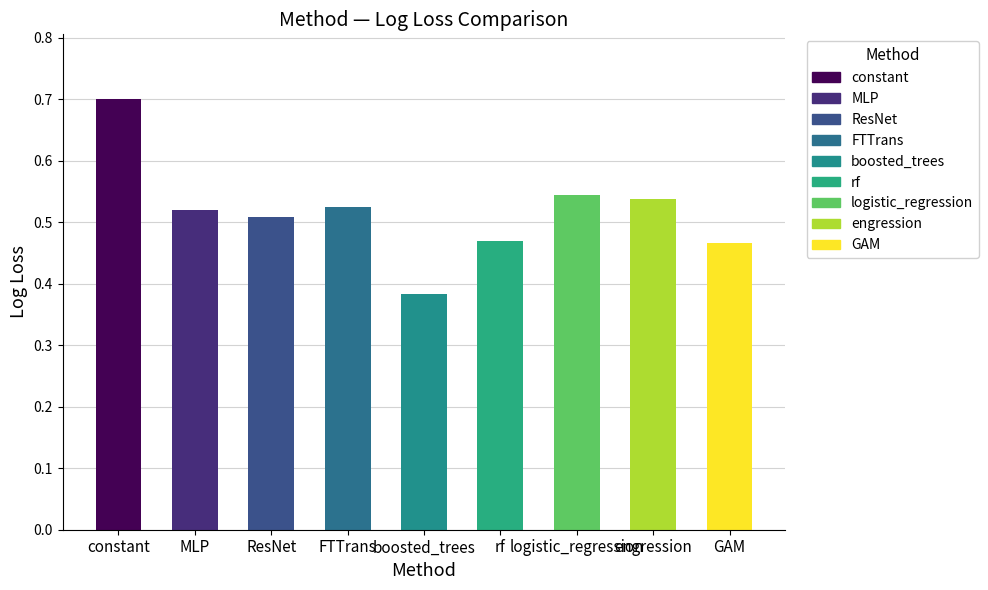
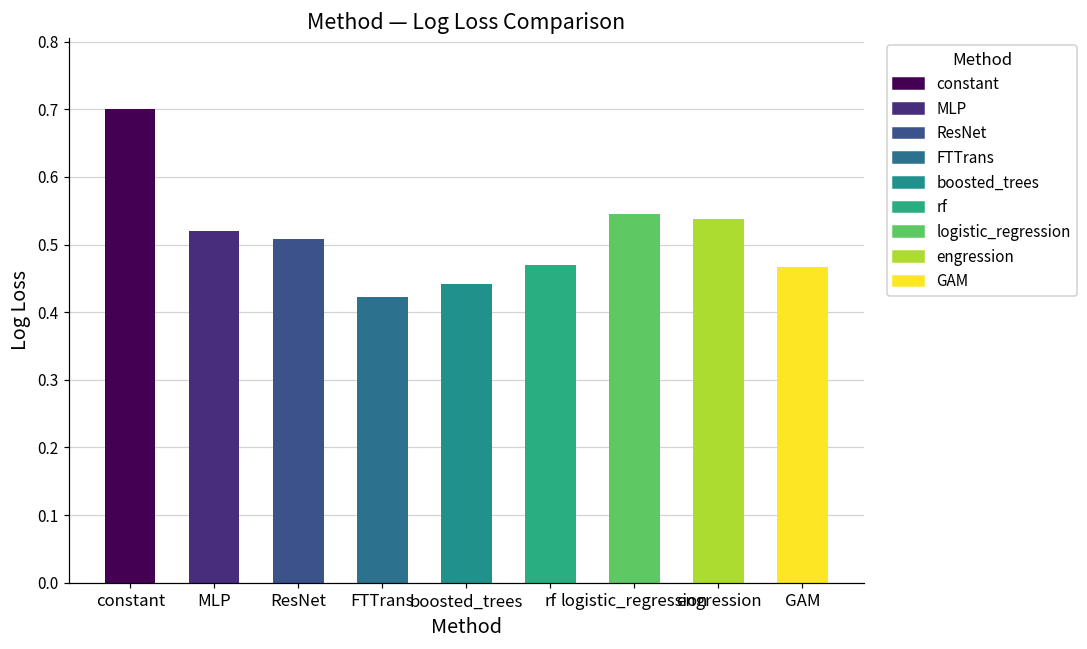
  {
    "constant": 0.70,
    "MLP": 0.52,
    "ResNet": 0.51,
-   "FTTrans": 0.52,
-   "boosted_trees": 0.38,
+   "FTTrans": 0.42,
+   "boosted_trees": 0.44,
    "rf": 0.47,
    "GAM": 0.47
  }
